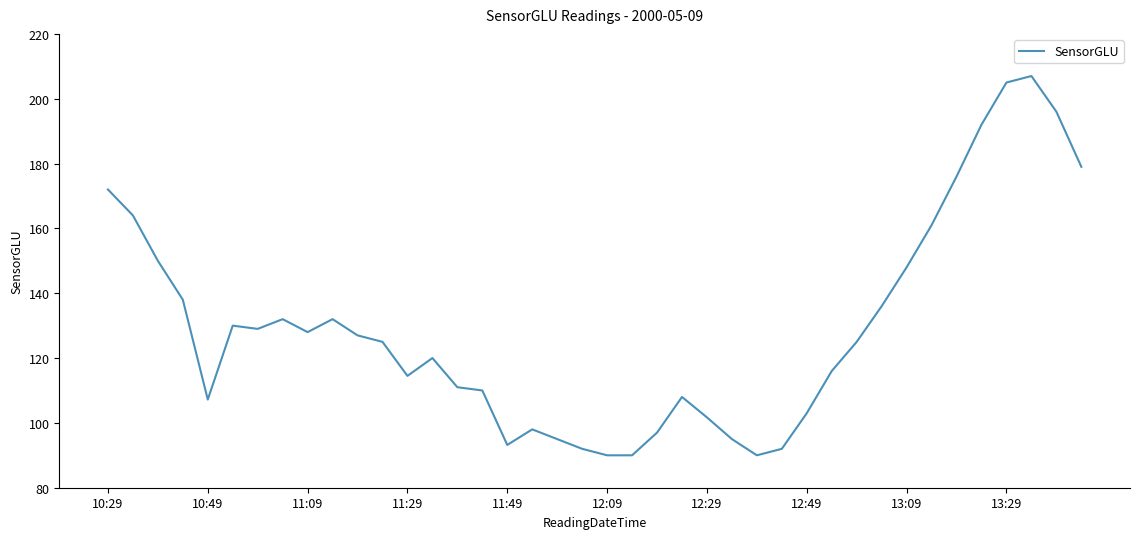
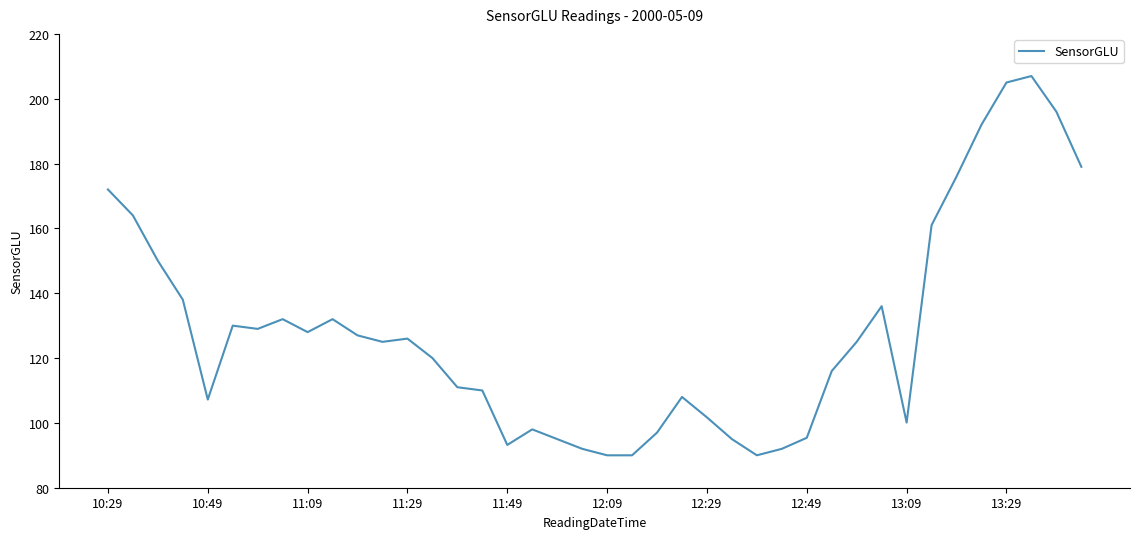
  {
    "10:29": 172,
    "10:49": 107,
    "11:09": 128,
-   "11:29": 115,
+   "11:29": 126,
    "11:49": 93,
    "12:09": 90,
    "12:29": 102,
-   "12:49": 103,
-   "13:09": 148,
+   "12:49": 95,
+   "13:09": 100,
    "13:29": 205
  }
